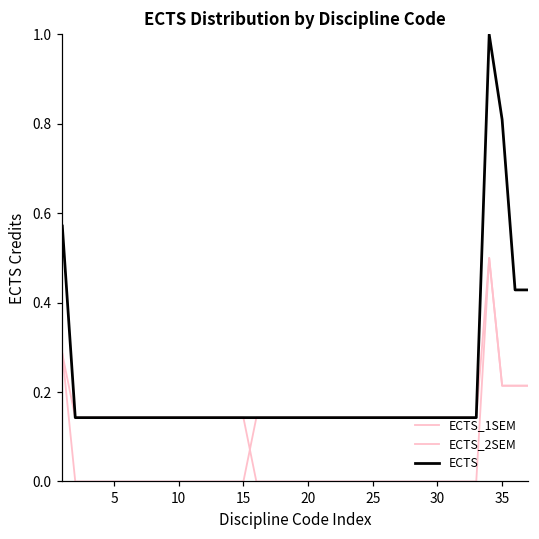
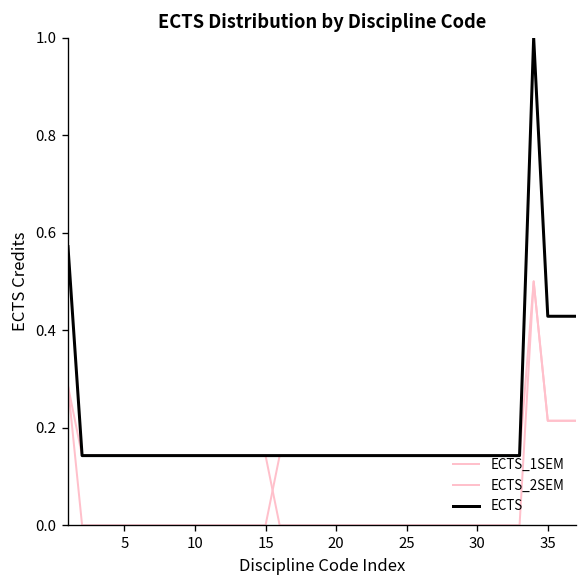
  {
    "ECTS": {
-     "35": 0.81
+     "35": 0.43
    }
  }
